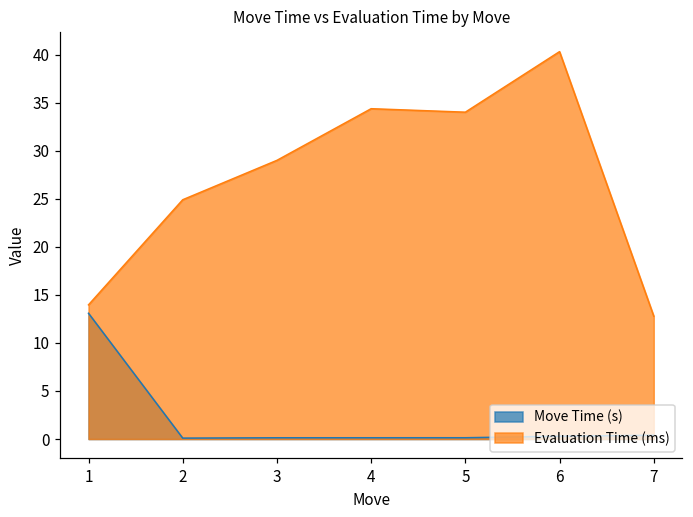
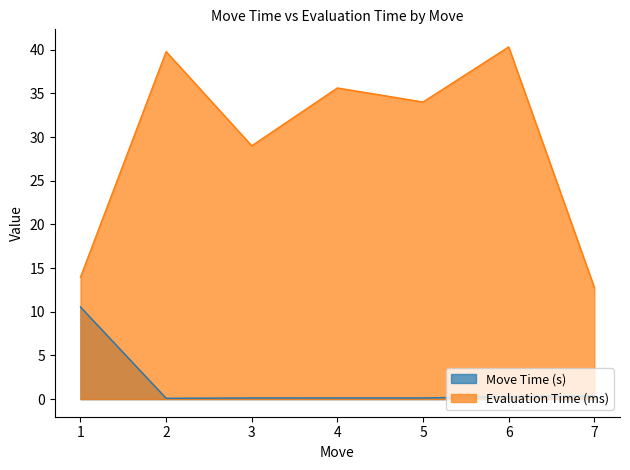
  {
    "Move Time (s)": {
-     "1": 13,
+     "1": 11,
      "2": 0,
      "3": 0,
      "4": 0,
      "5": 0
    },
    "Evaluation Time (ms)": {
      "1": 14,
-     "2": 25,
+     "2": 40,
      "3": 29,
-     "4": 34,
+     "4": 36,
      "5": 34,
      "6": 40,
      "7": 13
    }
  }
